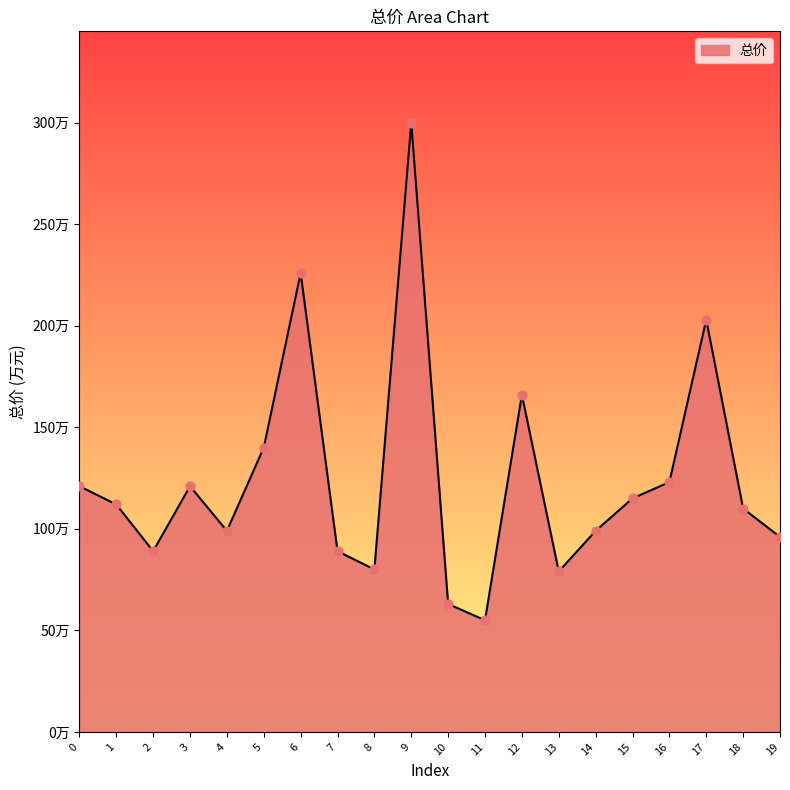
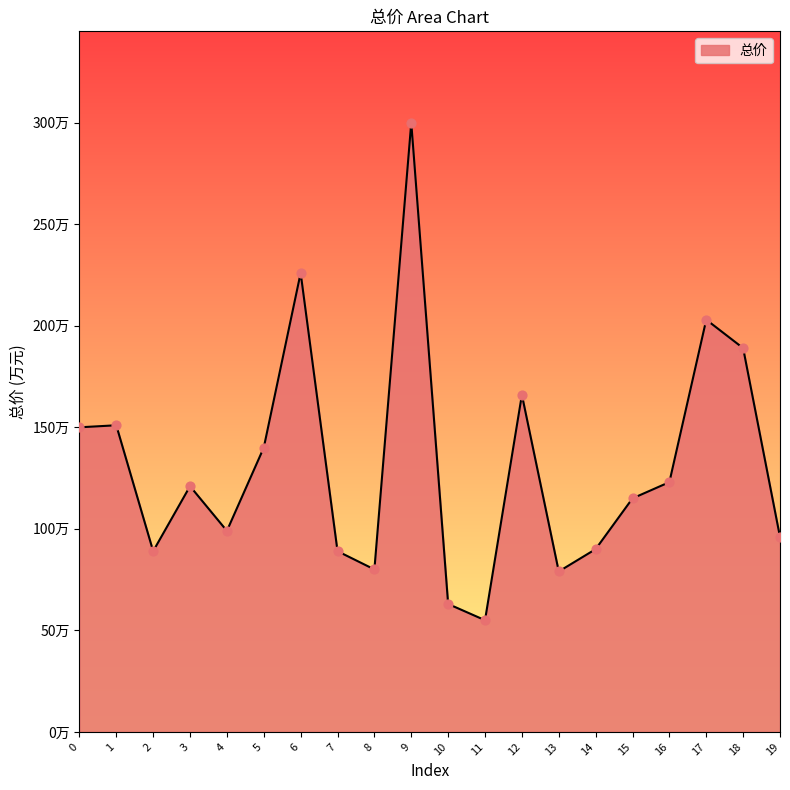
  {
-   "0": "121万",
-   "1": "112万",
+   "0": "150万",
+   "1": "151万",
    "2": "89万",
    "3": "121万",
    "4": "99万",
    "5": "140万",
    "6": "226万",
    "7": "89万",
    "8": "80万",
    "9": "300万",
    "10": "63万",
    "11": "55万",
    "12": "166万",
    "13": "79万",
-   "14": "99万",
+   "14": "90万",
    "15": "115万",
    "16": "123万",
    "17": "203万",
-   "18": "110万",
+   "18": "189万",
    "19": "96万"
  }
